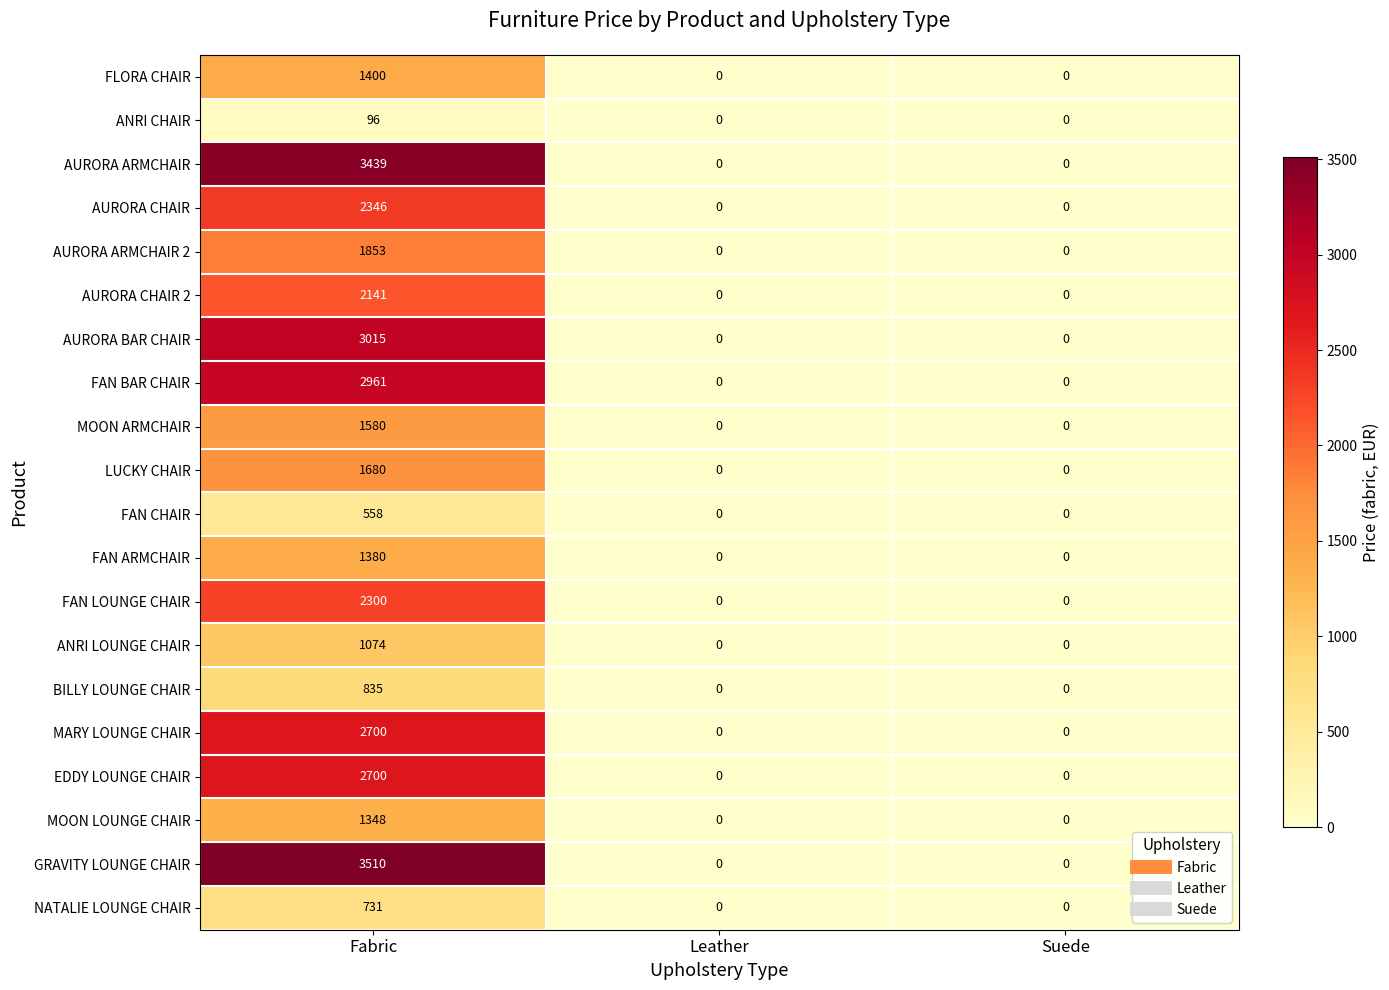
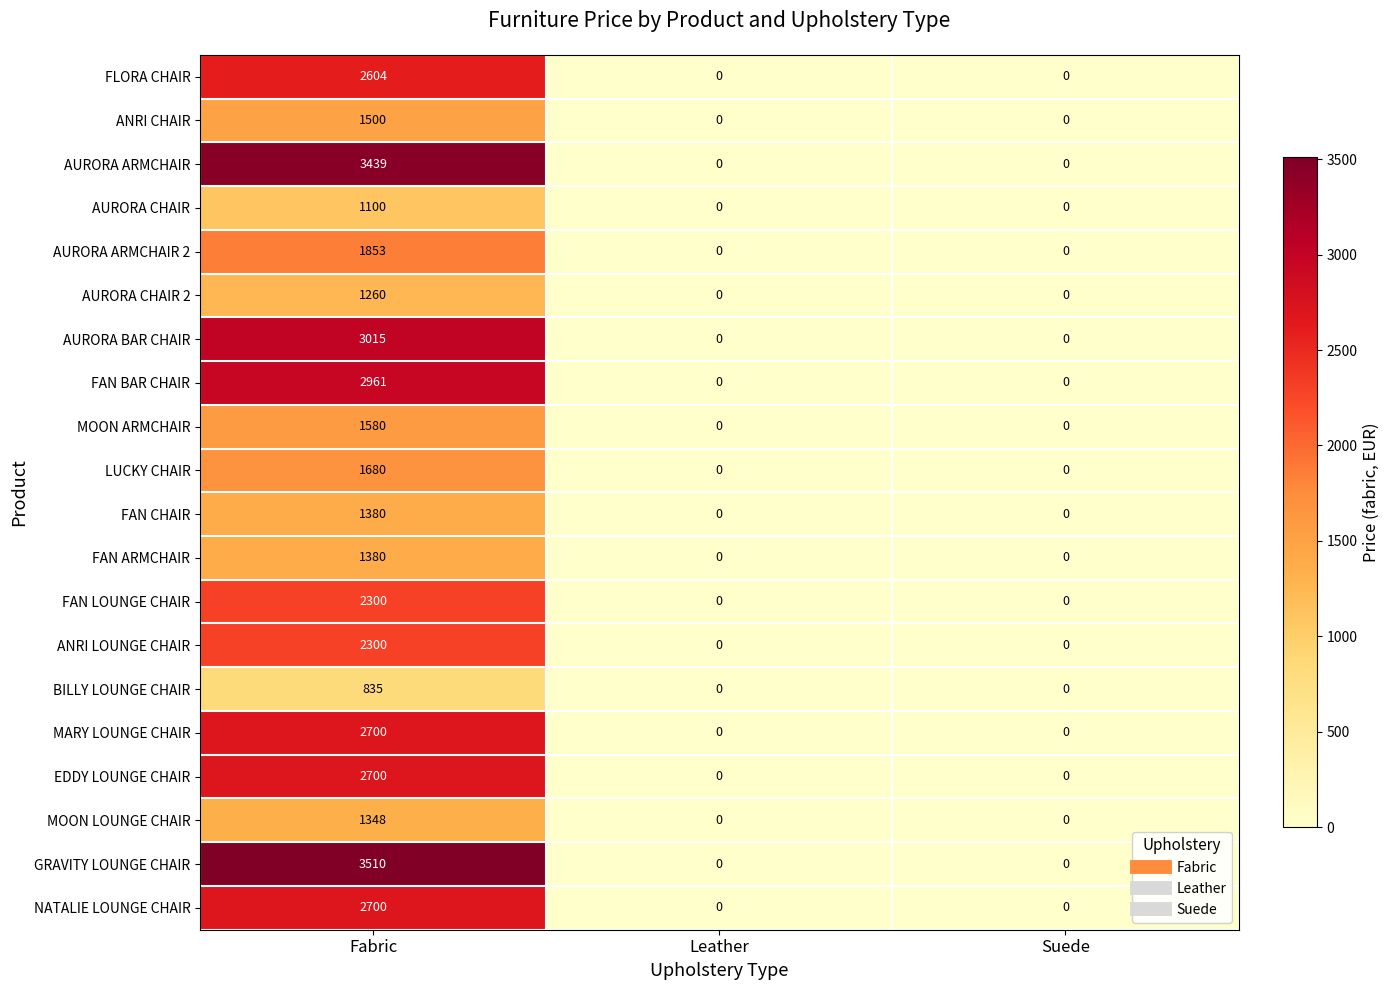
  {
    "FLORA CHAIR": {
-     "Fabric": 1400,
+     "Fabric": 2604,
      "Leather": 0,
      "Suede": 0
    },
    "ANRI CHAIR": {
-     "Fabric": 96,
+     "Fabric": 1500,
      "Leather": 0,
      "Suede": 0
    },
    "AURORA ARMCHAIR": {
      "Fabric": 3439,
      "Leather": 0,
      "Suede": 0
    },
    "AURORA CHAIR": {
-     "Fabric": 2346,
+     "Fabric": 1100,
      "Leather": 0,
      "Suede": 0
    },
    "AURORA ARMCHAIR 2": {
      "Fabric": 1853,
      "Leather": 0,
      "Suede": 0
    },
    "AURORA CHAIR 2": {
-     "Fabric": 2141,
+     "Fabric": 1260,
      "Leather": 0,
      "Suede": 0
    },
    "AURORA BAR CHAIR": {
      "Fabric": 3015,
      "Leather": 0,
      "Suede": 0
    },
    "FAN BAR CHAIR": {
      "Fabric": 2961,
      "Leather": 0,
      "Suede": 0
    },
    "MOON ARMCHAIR": {
      "Fabric": 1580,
      "Leather": 0,
      "Suede": 0
    },
    "LUCKY CHAIR": {
      "Fabric": 1680,
      "Leather": 0,
      "Suede": 0
    },
    "FAN CHAIR": {
-     "Fabric": 558,
+     "Fabric": 1380,
      "Leather": 0,
      "Suede": 0
    },
    "FAN ARMCHAIR": {
      "Fabric": 1380,
      "Leather": 0,
      "Suede": 0
    },
    "FAN LOUNGE CHAIR": {
      "Fabric": 2300,
      "Leather": 0,
      "Suede": 0
    },
    "ANRI LOUNGE CHAIR": {
-     "Fabric": 1074,
+     "Fabric": 2300,
      "Leather": 0,
      "Suede": 0
    },
    "BILLY LOUNGE CHAIR": {
      "Fabric": 835,
      "Leather": 0,
      "Suede": 0
    },
    "MARY LOUNGE CHAIR": {
      "Fabric": 2700,
      "Leather": 0,
      "Suede": 0
    },
    "EDDY LOUNGE CHAIR": {
      "Fabric": 2700,
      "Leather": 0,
      "Suede": 0
    },
    "MOON LOUNGE CHAIR": {
      "Fabric": 1348,
      "Leather": 0,
      "Suede": 0
    },
    "GRAVITY LOUNGE CHAIR": {
      "Fabric": 3510,
      "Leather": 0,
      "Suede": 0
    },
    "NATALIE LOUNGE CHAIR": {
-     "Fabric": 731,
+     "Fabric": 2700,
      "Leather": 0,
      "Suede": 0
    }
  }
